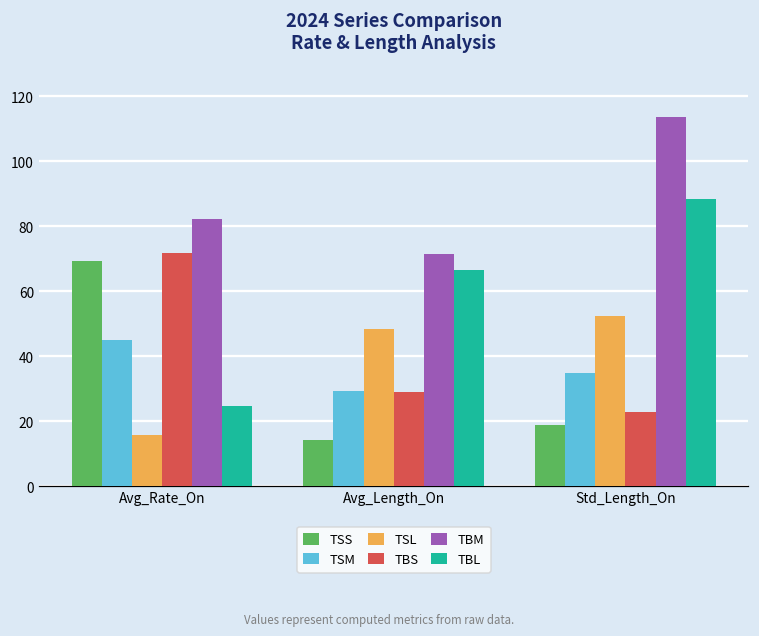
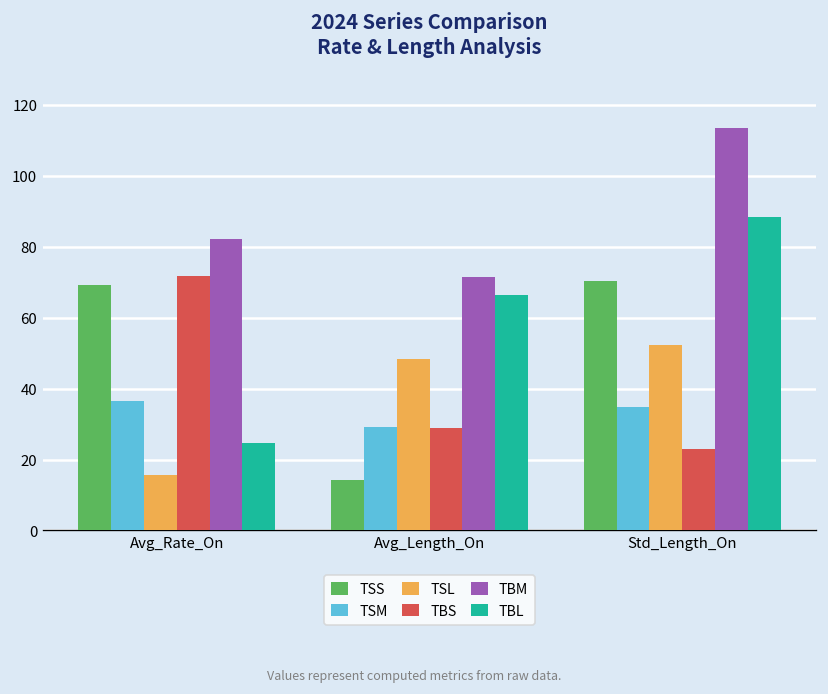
  {
    "TSS": {
      "Avg_Rate_On": 69,
      "Avg_Length_On": 14,
-     "Std_Length_On": 19
+     "Std_Length_On": 70
    },
    "TSM": {
-     "Avg_Rate_On": 45,
+     "Avg_Rate_On": 37,
      "Avg_Length_On": 29,
      "Std_Length_On": 35
    },
    "TSL": {
      "Avg_Rate_On": 16,
      "Avg_Length_On": 48,
      "Std_Length_On": 52
    },
    "TBS": {
      "Avg_Rate_On": 72,
      "Avg_Length_On": 29,
      "Std_Length_On": 23
    },
    "TBM": {
      "Avg_Rate_On": 82,
      "Avg_Length_On": 72,
      "Std_Length_On": 114
    },
    "TBL": {
      "Avg_Rate_On": 25,
      "Avg_Length_On": 66,
      "Std_Length_On": 88
    }
  }
